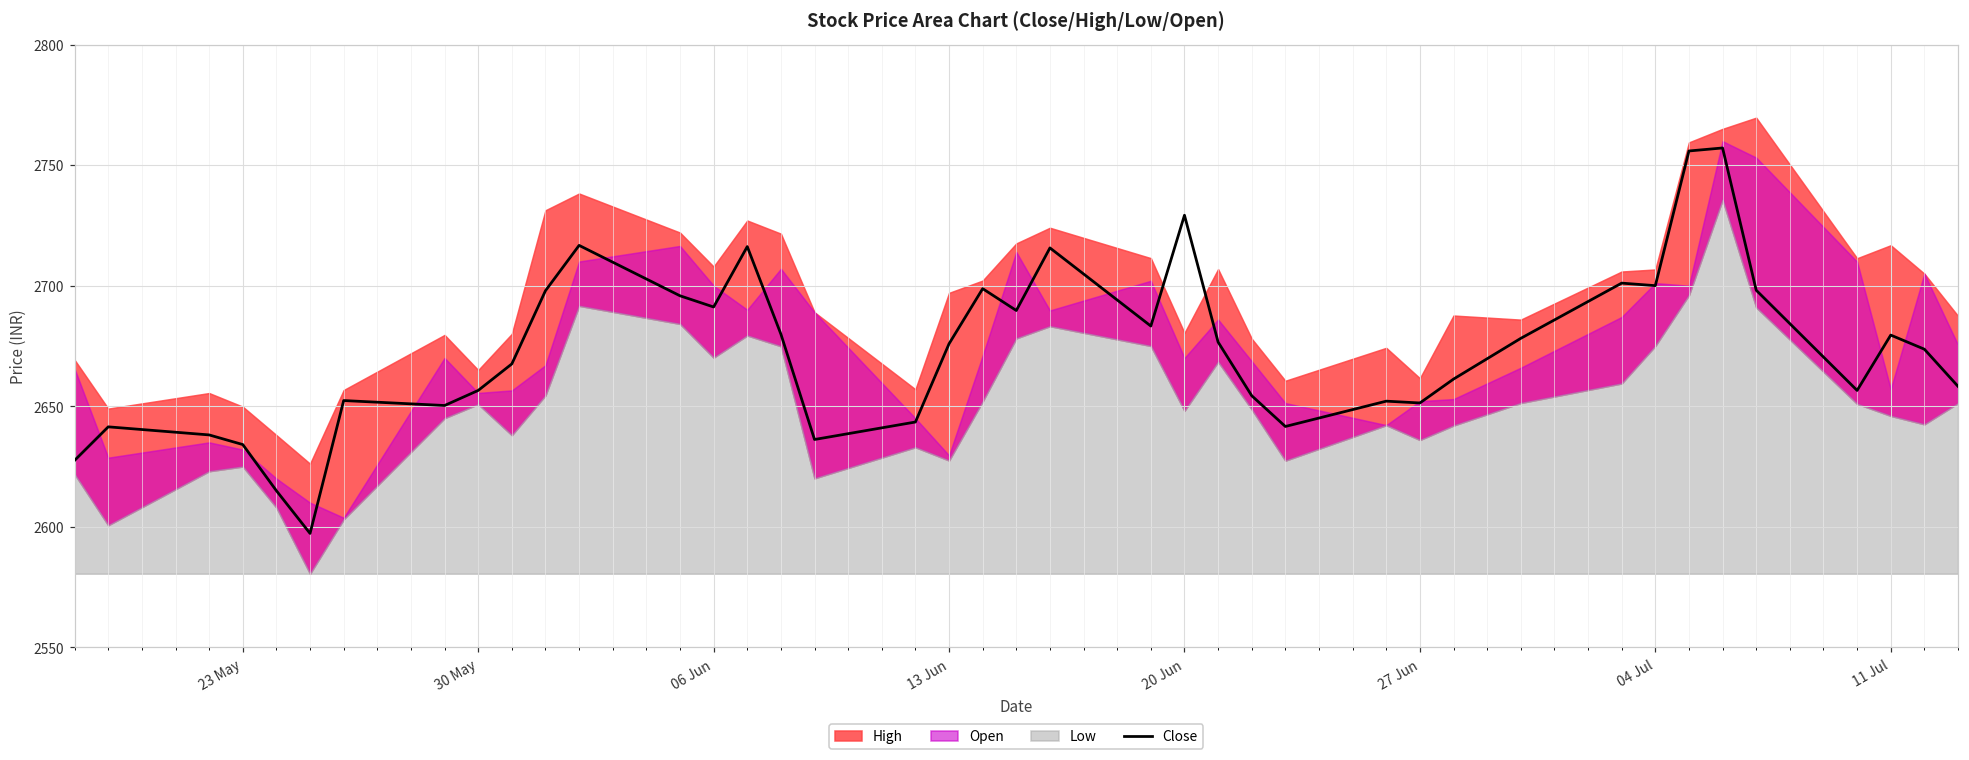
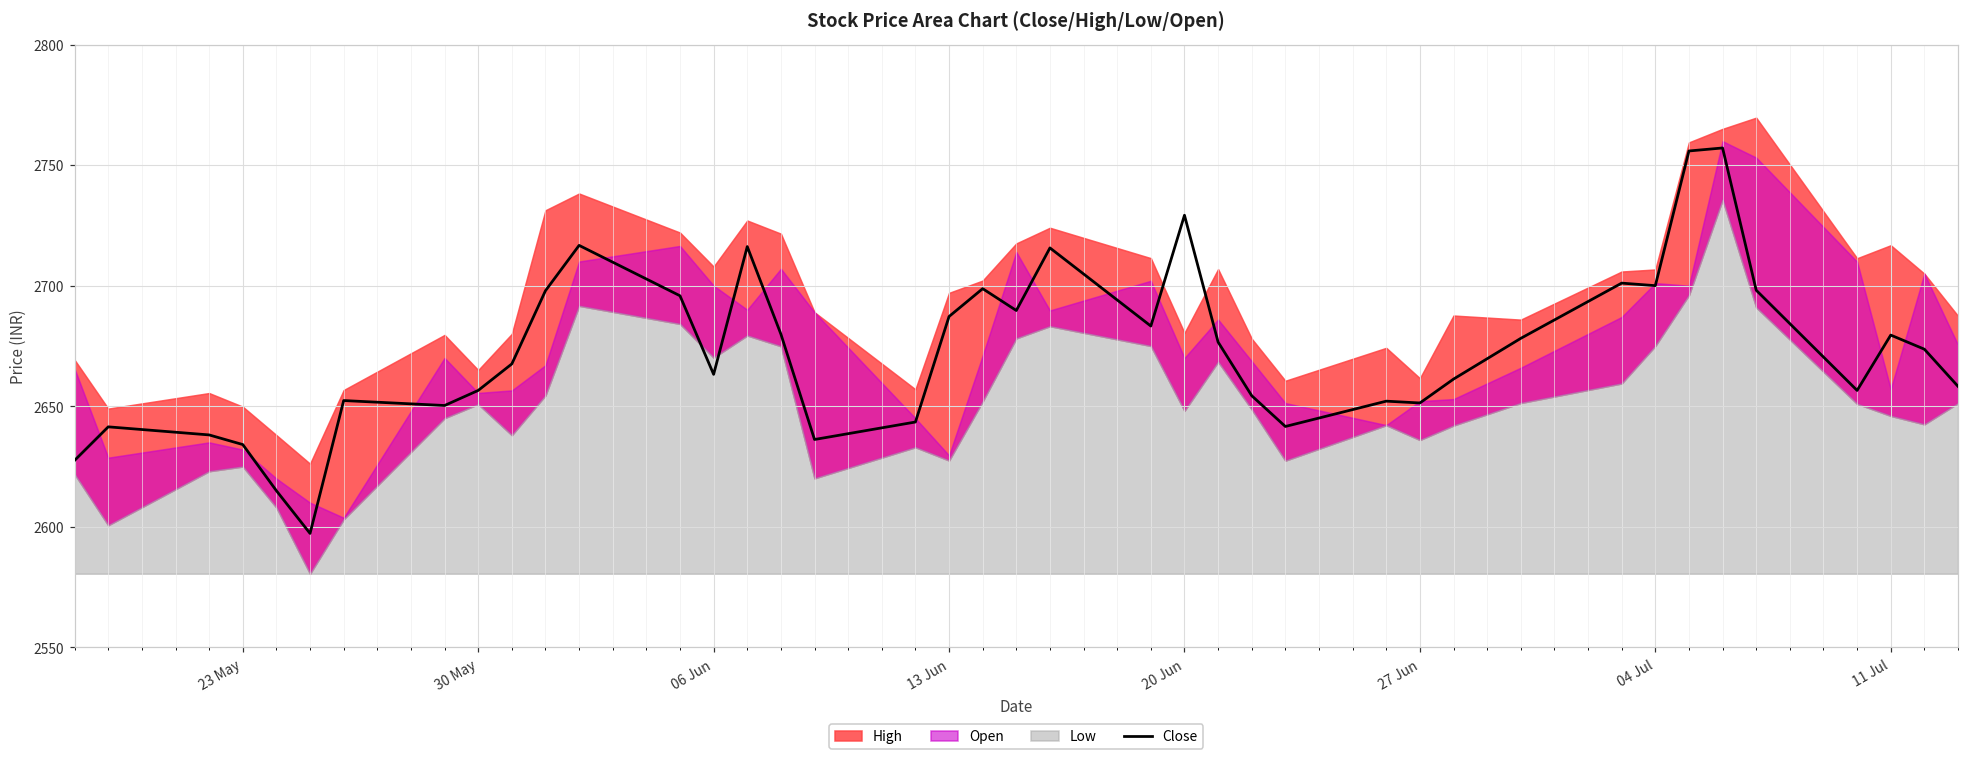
  {
    "Close": {
      "23 May": 2634,
-     "06 Jun": 2691,
-     "13 Jun": 2676,
+     "06 Jun": 2663,
+     "13 Jun": 2687,
      "20 Jun": 2729,
      "11 Jul": 2680
    },
    "Low": {
      "23 May": 2625,
      "30 May": 2651,
      "06 Jun": 2670,
      "13 Jun": 2628,
      "20 Jun": 2648,
      "27 Jun": 2636,
      "04 Jul": 2675,
      "11 Jul": 2646
    }
  }
